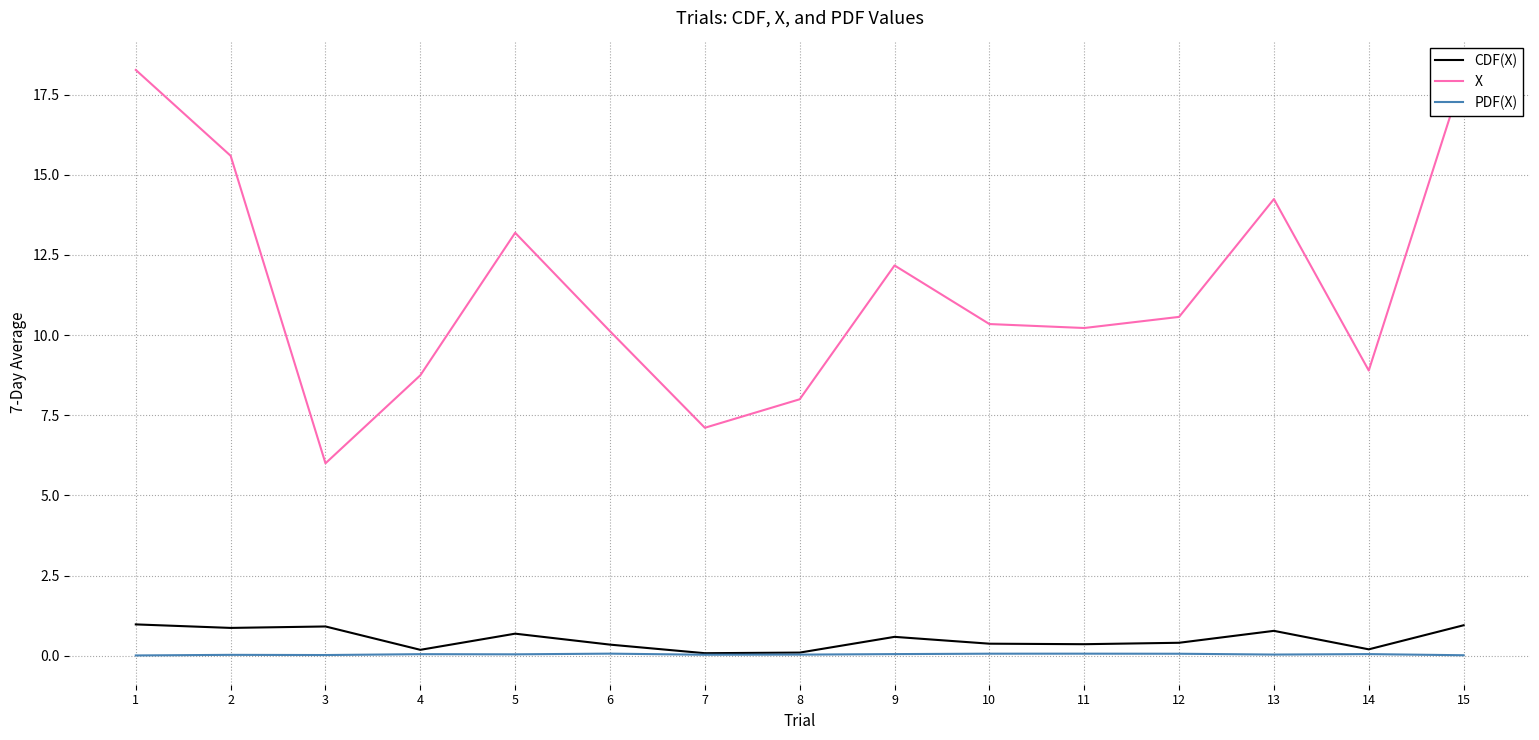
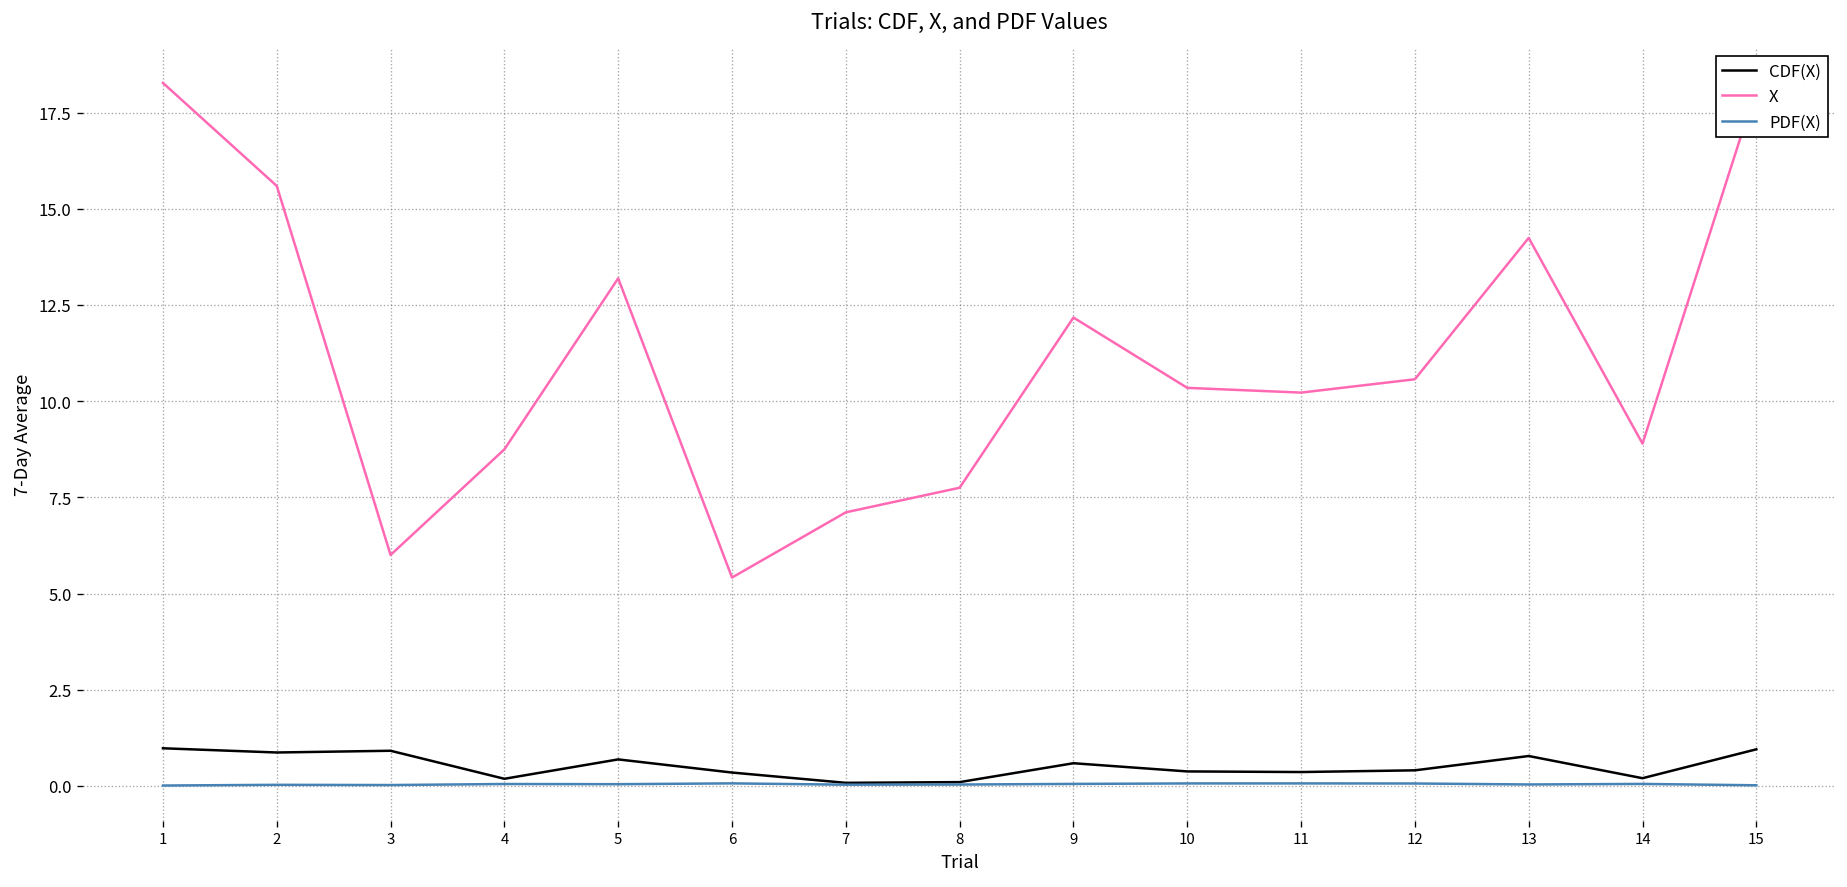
  {
    "CDF(X)": {
      "1": 1.0,
      "2": 0.9,
      "3": 0.9,
      "4": 0.2,
      "5": 0.7,
      "6": 0.3,
      "9": 0.6,
      "10": 0.4,
      "11": 0.4,
      "12": 0.4,
      "13": 0.8,
      "14": 0.2,
      "15": 1.0
    },
    "X": {
      "1": 18.3,
      "2": 15.6,
      "3": 6.0,
      "4": 8.7,
      "5": 13.2,
-     "6": 10.1,
+     "6": 5.4,
      "7": 7.1,
-     "8": 8.0,
+     "8": 7.8,
      "9": 12.2,
      "10": 10.3,
      "11": 10.2,
      "12": 10.6,
      "13": 14.2,
      "14": 8.9
    },
    "PDF(X)": {
      "1": 0.0,
      "2": 0.0,
      "3": 0.0,
      "4": 0.1,
      "5": 0.0,
      "6": 0.1,
      "9": 0.1,
      "10": 0.1,
      "11": 0.1,
      "12": 0.1,
      "13": 0.0,
      "14": 0.1,
      "15": 0.0
    }
  }
